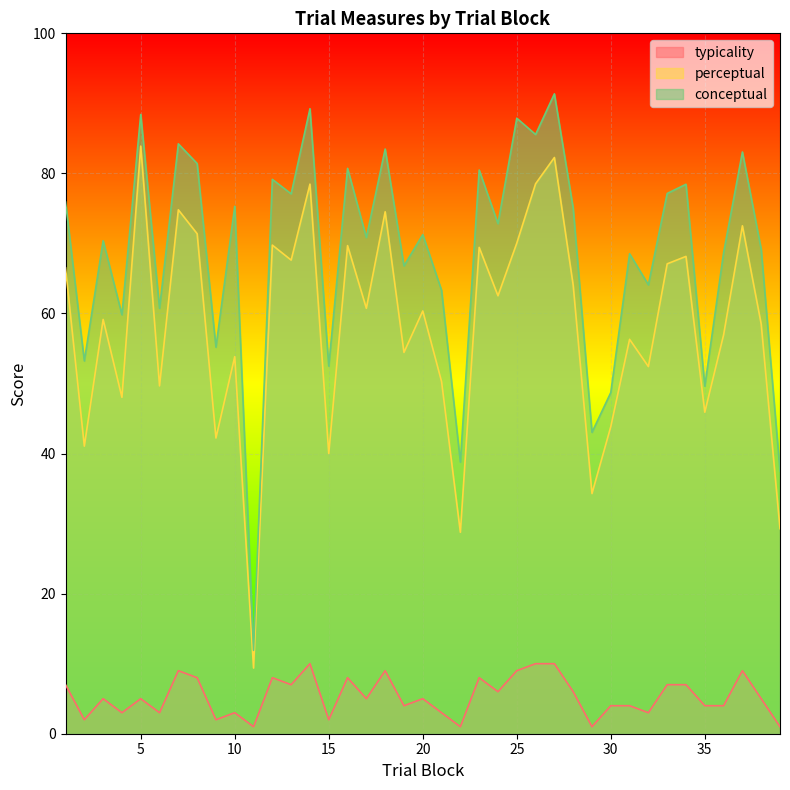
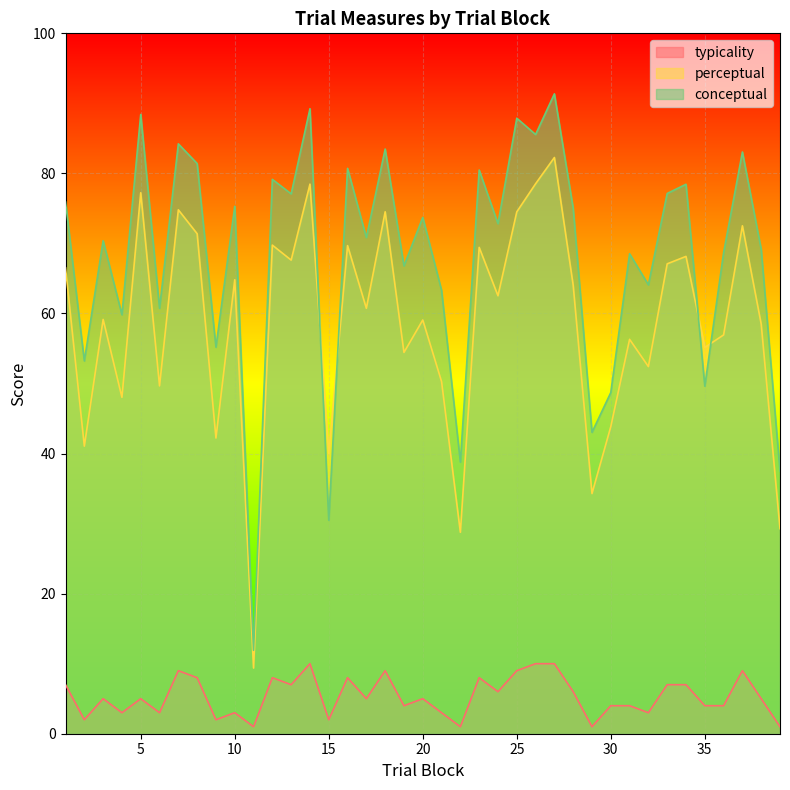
  {
    "typicality": {
      "5": 5,
      "10": 3,
      "15": 2,
      "20": 5,
      "25": 9,
      "30": 4,
      "35": 4
    },
    "perceptual": {
-     "5": 84,
-     "10": 54,
+     "5": 77,
+     "10": 65,
      "15": 40,
-     "20": 60,
-     "25": 70,
+     "20": 59,
+     "25": 75,
      "30": 44,
-     "35": 46
+     "35": 55
    },
    "conceptual": {
      "5": 88,
      "10": 75,
-     "15": 52,
-     "20": 71,
+     "15": 30,
+     "20": 74,
      "25": 88,
      "30": 49,
      "35": 50
    }
  }
